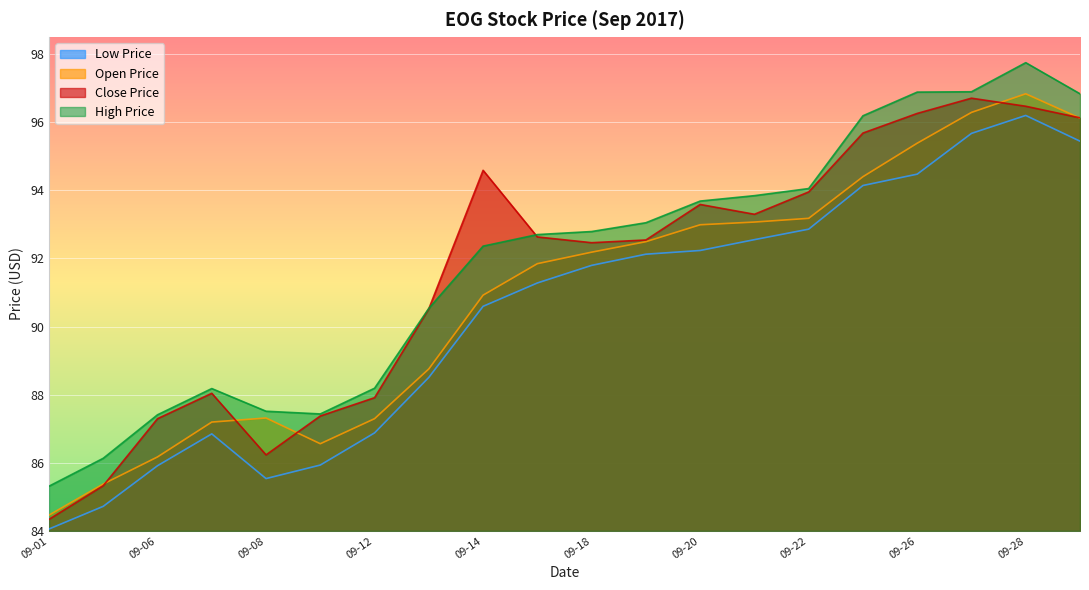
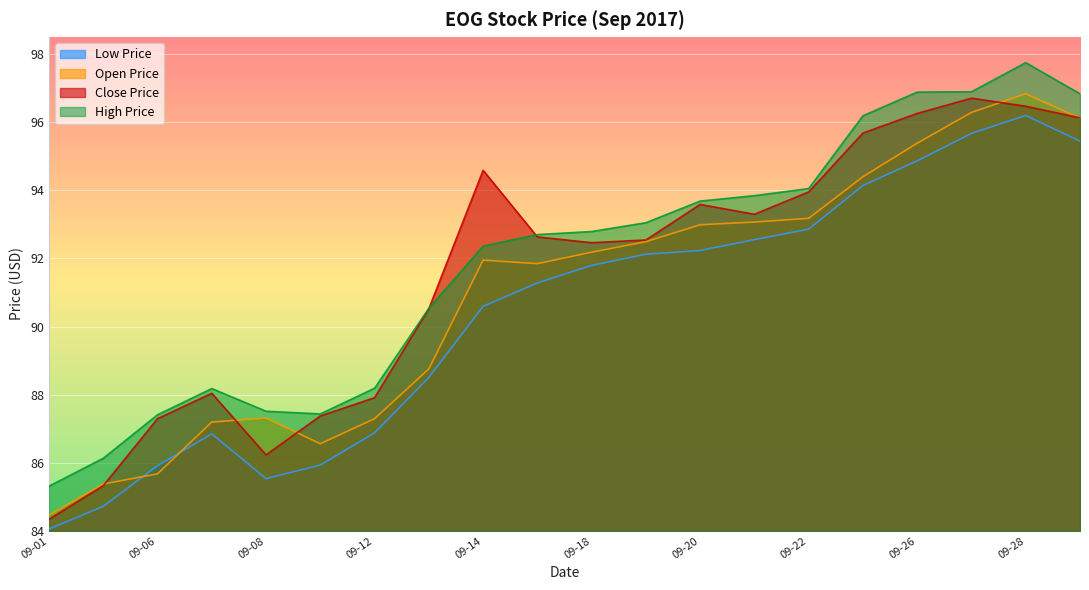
  {
    "Low Price": {
      "09-01": 84.1,
      "09-06": 85.9,
      "09-08": 85.5,
      "09-12": 86.9,
      "09-14": 90.6,
      "09-18": 91.8,
      "09-20": 92.2,
      "09-22": 92.9,
-     "09-26": 94.5,
+     "09-26": 94.9,
      "09-28": 96.2
    },
    "Open Price": {
      "09-01": 84.5,
-     "09-06": 86.2,
+     "09-06": 85.7,
      "09-08": 87.3,
      "09-12": 87.3,
-     "09-14": 90.9,
+     "09-14": 92.0,
      "09-18": 92.2,
      "09-20": 93.0,
      "09-22": 93.2,
      "09-26": 95.4,
      "09-28": 96.8
    },
    "Close Price": {
      "09-01": 84.3,
      "09-06": 87.3,
      "09-08": 86.2,
      "09-12": 87.9,
      "09-14": 94.6,
      "09-18": 92.5,
      "09-20": 93.6,
      "09-22": 94.0,
      "09-26": 96.3,
      "09-28": 96.5
    },
    "High Price": {
      "09-01": 85.3,
      "09-06": 87.4,
      "09-08": 87.5,
      "09-12": 88.2,
      "09-14": 92.4,
      "09-18": 92.8,
      "09-20": 93.7,
      "09-22": 94.1,
      "09-26": 96.9,
      "09-28": 97.7
    }
  }
